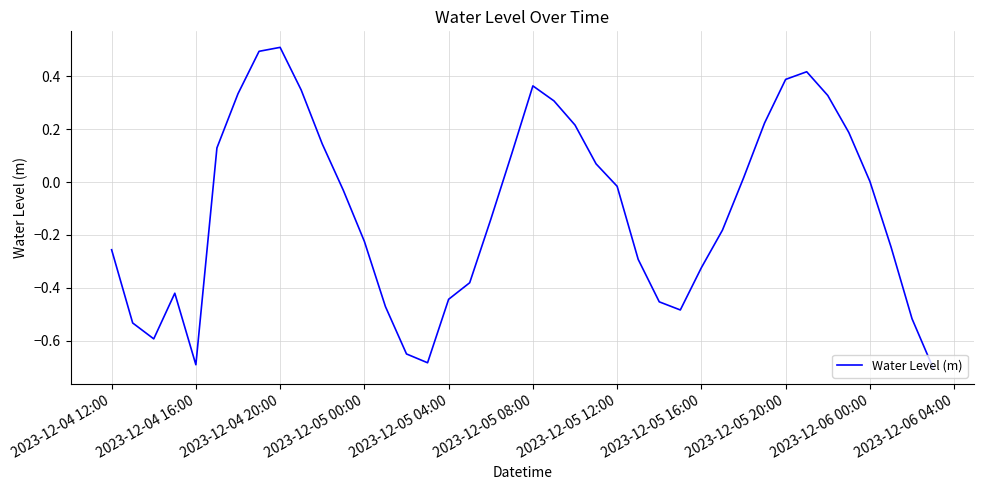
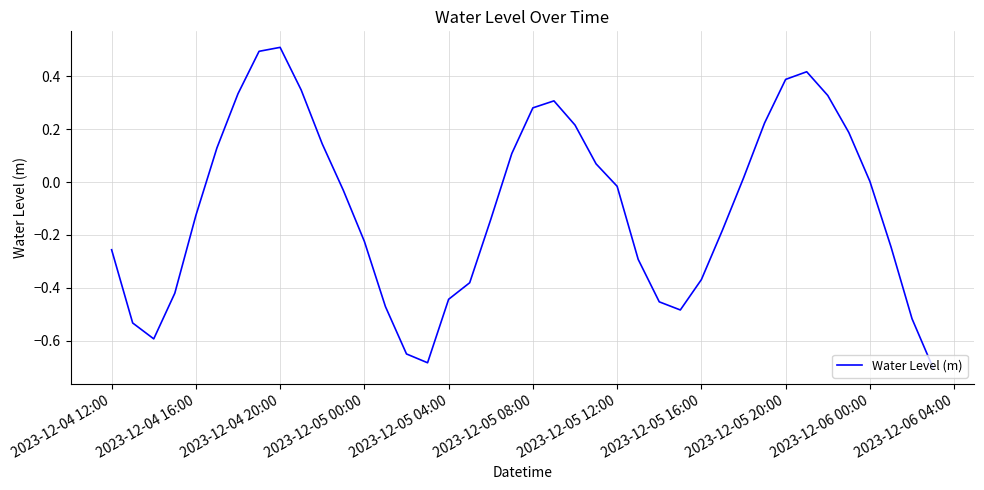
  {
    "2023-12-04 12:00": -0.26,
-   "2023-12-04 16:00": -0.69,
+   "2023-12-04 16:00": -0.13,
    "2023-12-04 20:00": 0.51,
    "2023-12-05 00:00": -0.22,
    "2023-12-05 04:00": -0.44,
-   "2023-12-05 08:00": 0.36,
+   "2023-12-05 08:00": 0.28,
    "2023-12-05 12:00": -0.02,
-   "2023-12-05 16:00": -0.32,
+   "2023-12-05 16:00": -0.37,
    "2023-12-05 20:00": 0.39,
    "2023-12-06 00:00": 0.00
  }
